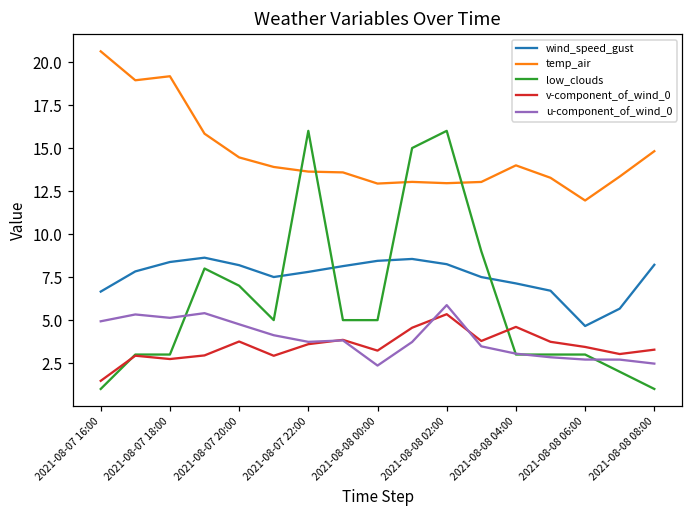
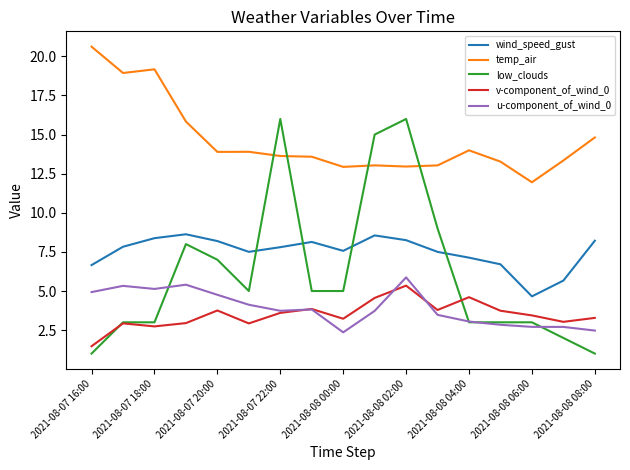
  {
    "wind_speed_gust": {
      "2021-08-07 16:00": 6.7,
      "2021-08-07 18:00": 8.4,
      "2021-08-07 20:00": 8.2,
      "2021-08-07 22:00": 7.8,
-     "2021-08-08 00:00": 8.4,
+     "2021-08-08 00:00": 7.6,
      "2021-08-08 02:00": 8.3,
      "2021-08-08 04:00": 7.1,
      "2021-08-08 06:00": 4.7,
      "2021-08-08 08:00": 8.2
    },
    "temp_air": {
      "2021-08-07 16:00": 20.6,
      "2021-08-07 18:00": 19.2,
-     "2021-08-07 20:00": 14.5,
+     "2021-08-07 20:00": 13.9,
      "2021-08-07 22:00": 13.6,
      "2021-08-08 00:00": 12.9,
      "2021-08-08 02:00": 13.0,
      "2021-08-08 04:00": 14.0,
      "2021-08-08 06:00": 12.0,
      "2021-08-08 08:00": 14.8
    },
    "low_clouds": {
      "2021-08-07 16:00": 1.0,
      "2021-08-07 18:00": 3.0,
      "2021-08-07 20:00": 7.0,
      "2021-08-07 22:00": 16.0,
      "2021-08-08 00:00": 5.0,
      "2021-08-08 02:00": 16.0,
      "2021-08-08 06:00": 3.0,
      "2021-08-08 08:00": 1.0
    },
    "v-component_of_wind_0": {
      "2021-08-07 16:00": 1.5,
      "2021-08-07 18:00": 2.7,
      "2021-08-07 20:00": 3.8,
      "2021-08-08 00:00": 3.2,
      "2021-08-08 02:00": 5.3,
      "2021-08-08 04:00": 4.6,
      "2021-08-08 06:00": 3.4,
      "2021-08-08 08:00": 3.3
    },
    "u-component_of_wind_0": {
      "2021-08-07 16:00": 4.9,
      "2021-08-07 18:00": 5.1,
      "2021-08-07 20:00": 4.8,
      "2021-08-08 00:00": 2.4,
      "2021-08-08 02:00": 5.9,
      "2021-08-08 06:00": 2.7,
      "2021-08-08 08:00": 2.5
    }
  }
